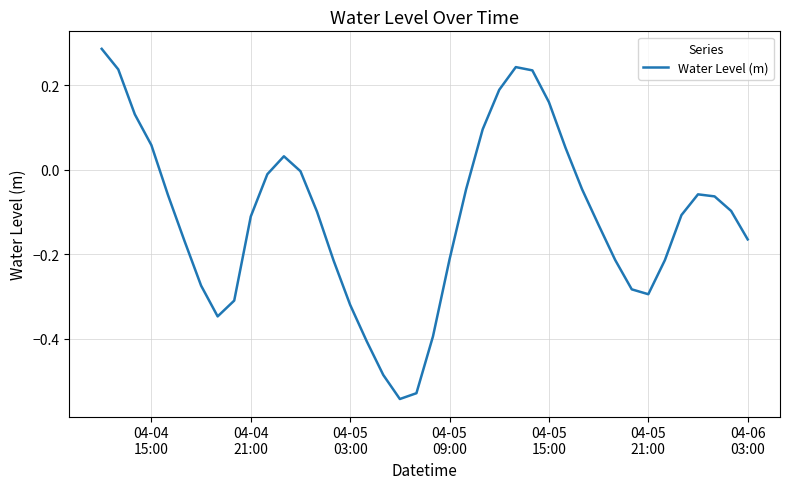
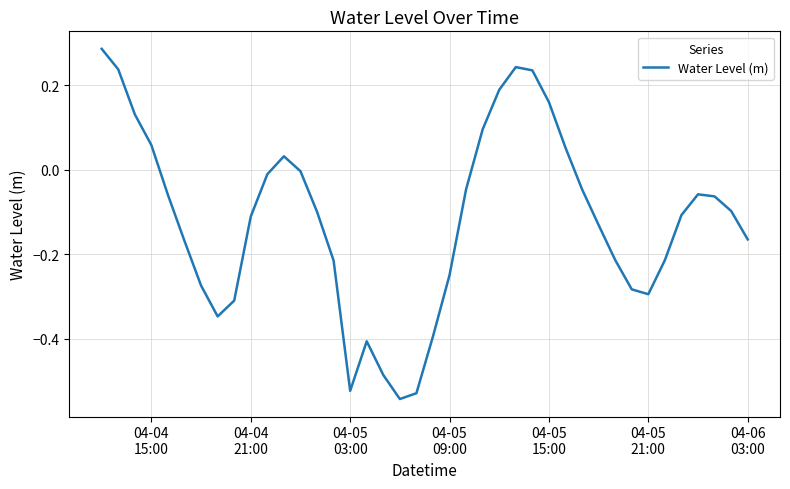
  {
    "04-04 15:00": 0.06,
    "04-04 21:00": -0.11,
-   "04-05 03:00": -0.32,
-   "04-05 09:00": -0.21,
+   "04-05 03:00": -0.52,
+   "04-05 09:00": -0.25,
    "04-05 15:00": 0.16,
    "04-05 21:00": -0.29,
    "04-06 03:00": -0.16
  }
